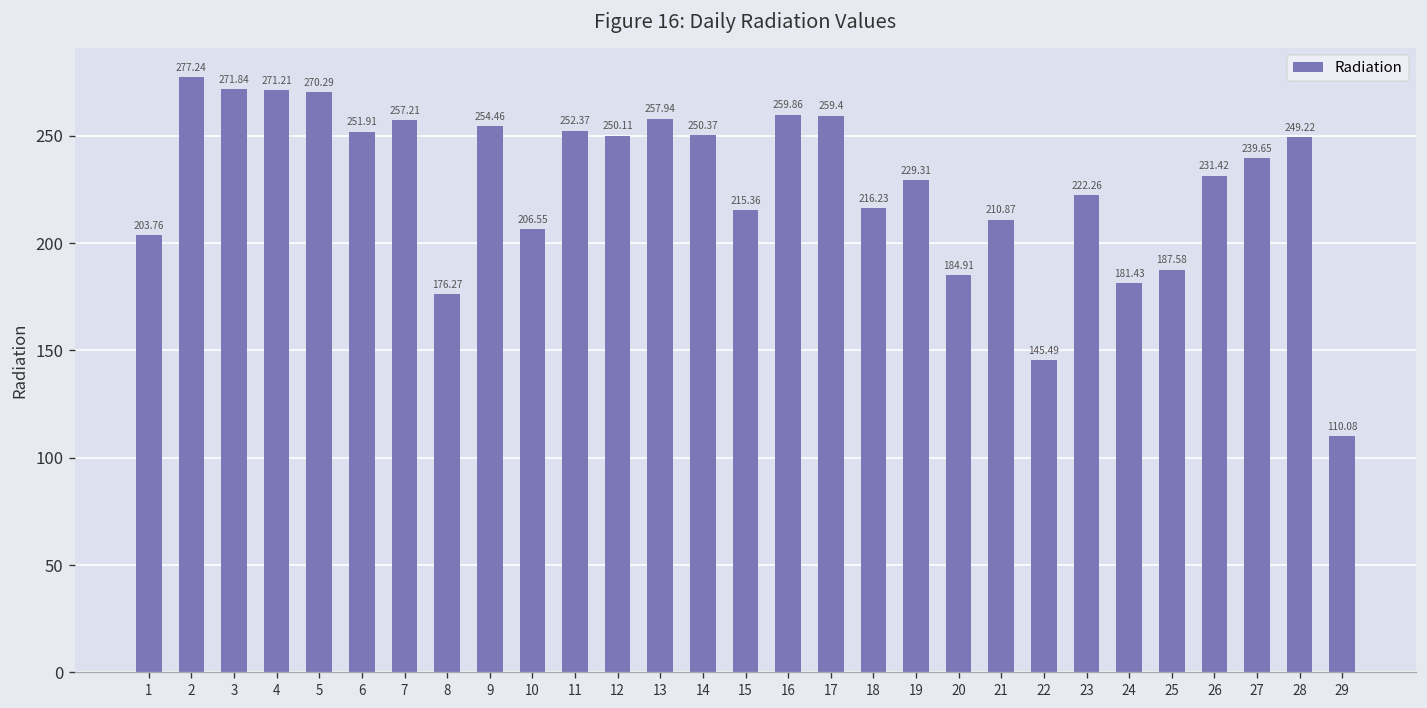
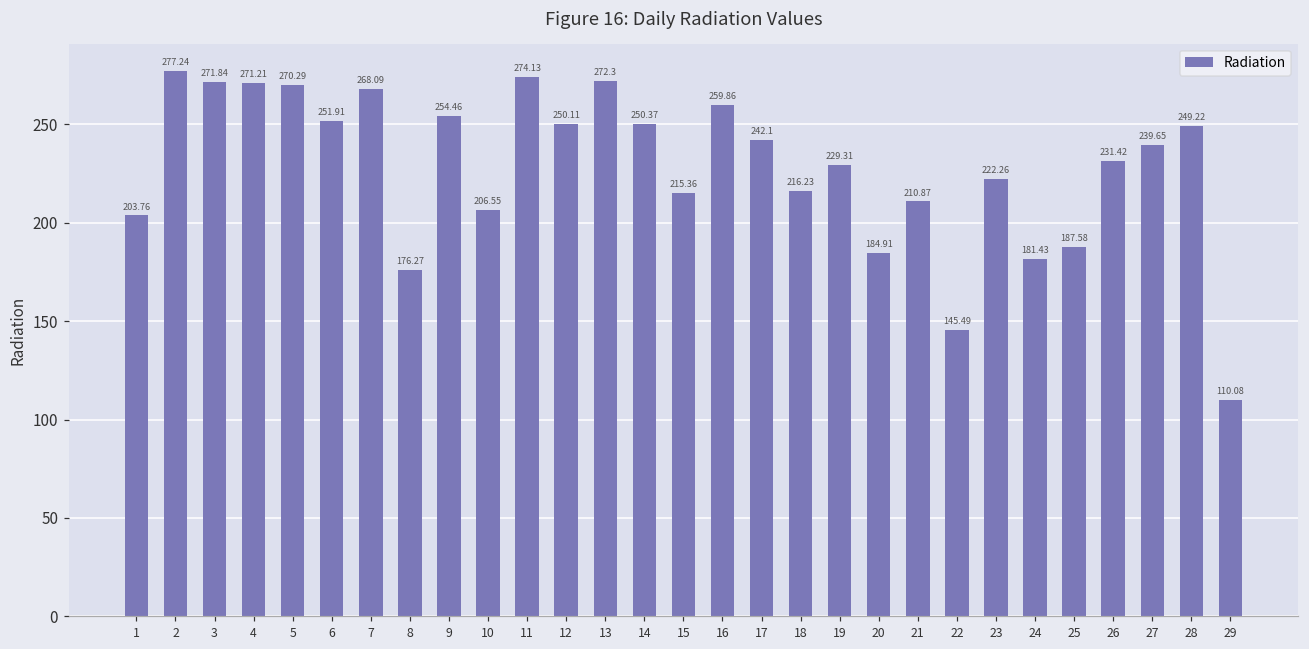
  {
    "1": 203.76,
    "2": 277.24,
    "3": 271.84,
    "4": 271.21,
    "5": 270.29,
    "6": 251.91,
-   "7": 257.21,
+   "7": 268.09,
    "8": 176.27,
    "9": 254.46,
    "10": 206.55,
-   "11": 252.37,
+   "11": 274.13,
    "12": 250.11,
-   "13": 257.94,
+   "13": 272.3,
    "14": 250.37,
    "15": 215.36,
    "16": 259.86,
-   "17": 259.4,
+   "17": 242.1,
    "18": 216.23,
    "19": 229.31,
    "20": 184.91,
    "21": 210.87,
    "22": 145.49,
    "23": 222.26,
    "24": 181.43,
    "25": 187.58,
    "26": 231.42,
    "27": 239.65,
    "28": 249.22,
    "29": 110.08
  }
